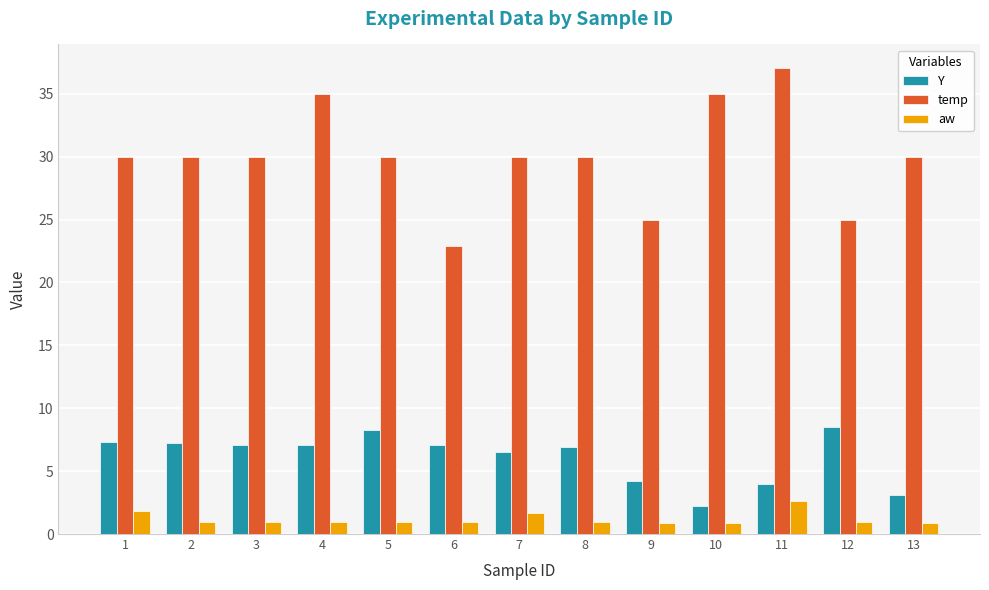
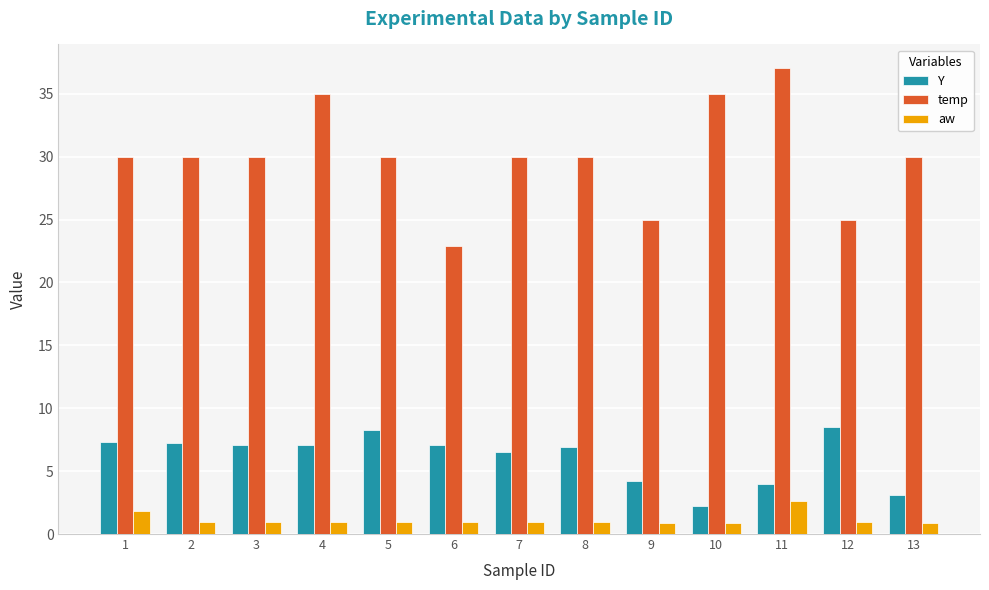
  {
    "Y": {
      "1": 7.3,
      "2": 7.3,
      "3": 7.1,
      "4": 7.1,
      "5": 8.3,
      "6": 7.1,
      "7": 6.5,
      "8": 6.9,
      "9": 4.2,
      "10": 2.3,
      "11": 4.0,
      "12": 8.5,
      "13": 3.1
    },
    "temp": {
      "1": 30.0,
      "2": 30.0,
      "3": 30.0,
      "4": 35.0,
      "5": 30.0,
      "6": 22.9,
      "7": 30.0,
      "8": 30.0,
      "9": 25.0,
      "10": 35.0,
      "11": 37.1,
      "12": 25.0,
      "13": 30.0
    },
    "aw": {
      "1": 1.8,
      "2": 0.9,
      "3": 0.9,
      "4": 1.0,
      "5": 1.0,
      "6": 0.9,
-     "7": 1.7,
+     "7": 0.9,
      "8": 0.9,
      "9": 0.9,
      "10": 0.9,
      "11": 2.7,
      "12": 1.0,
      "13": 0.9
    }
  }
